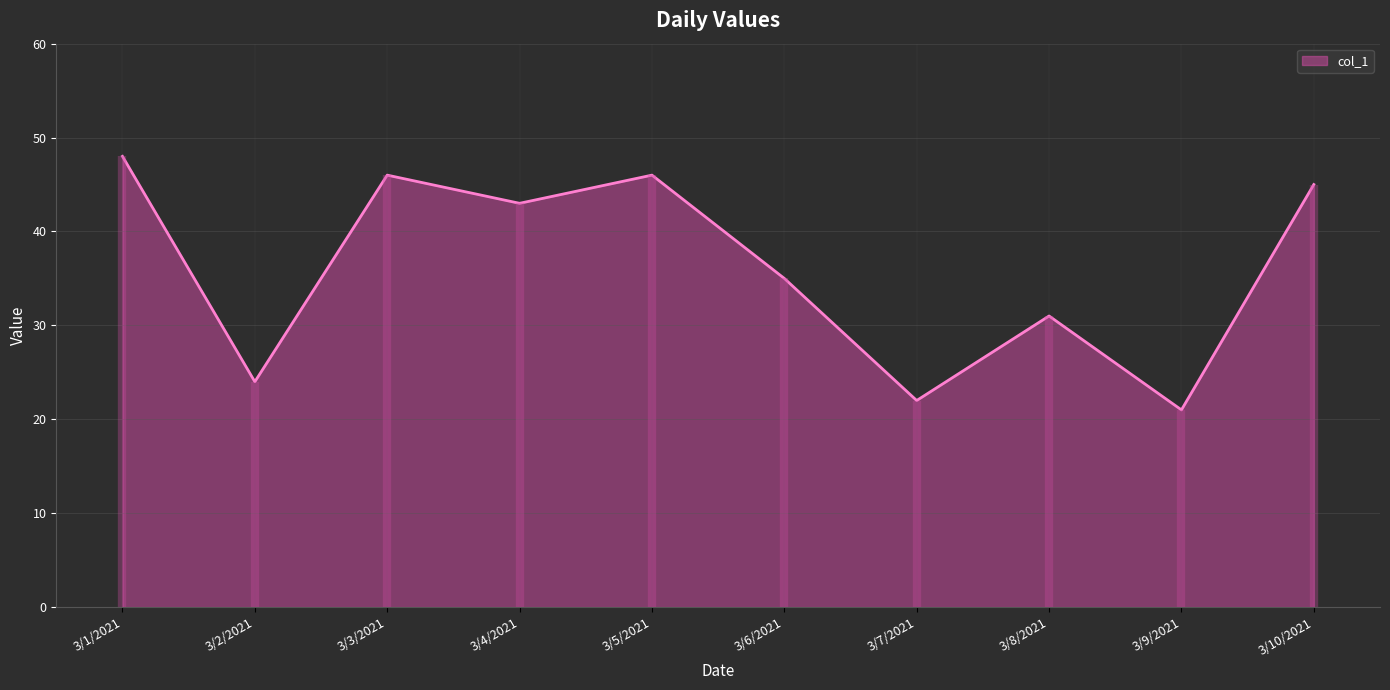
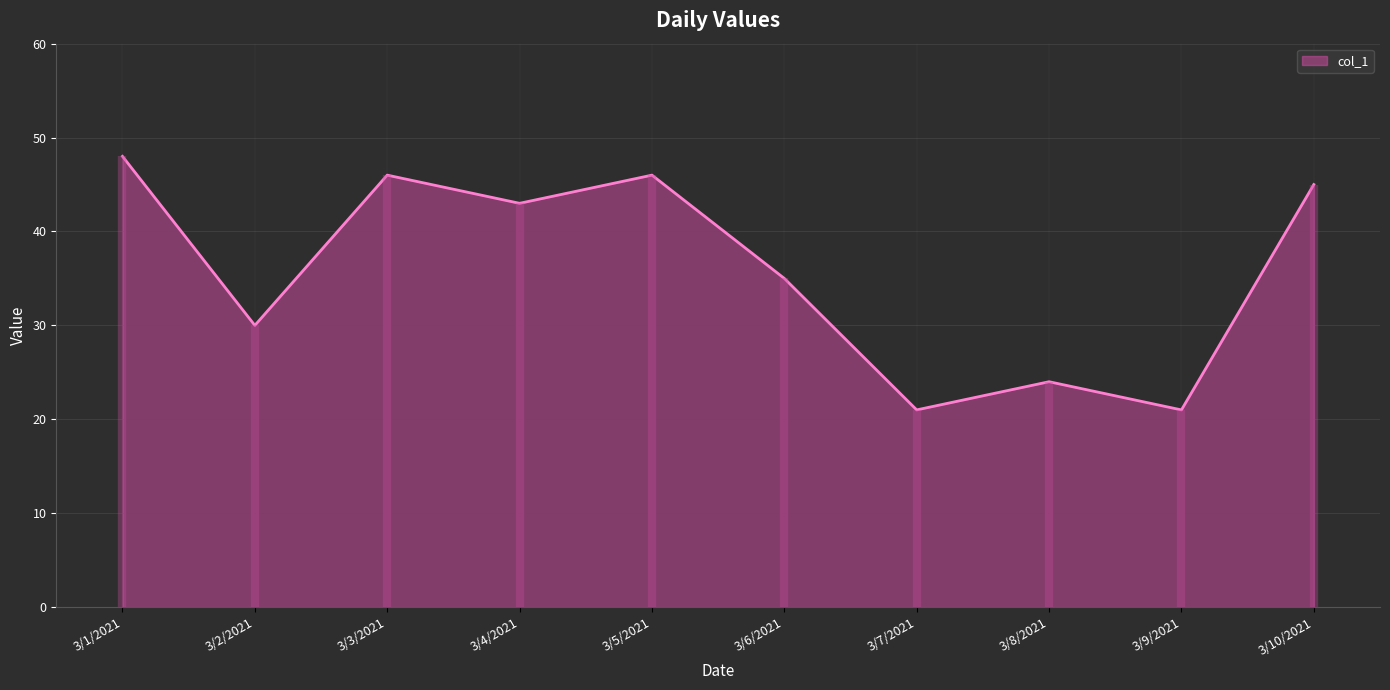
  {
    "3/1/2021": 48,
-   "3/2/2021": 24,
+   "3/2/2021": 30,
    "3/3/2021": 46,
    "3/4/2021": 43,
    "3/5/2021": 46,
    "3/6/2021": 35,
-   "3/7/2021": 22,
-   "3/8/2021": 31,
+   "3/7/2021": 21,
+   "3/8/2021": 24,
    "3/9/2021": 21,
    "3/10/2021": 45
  }
